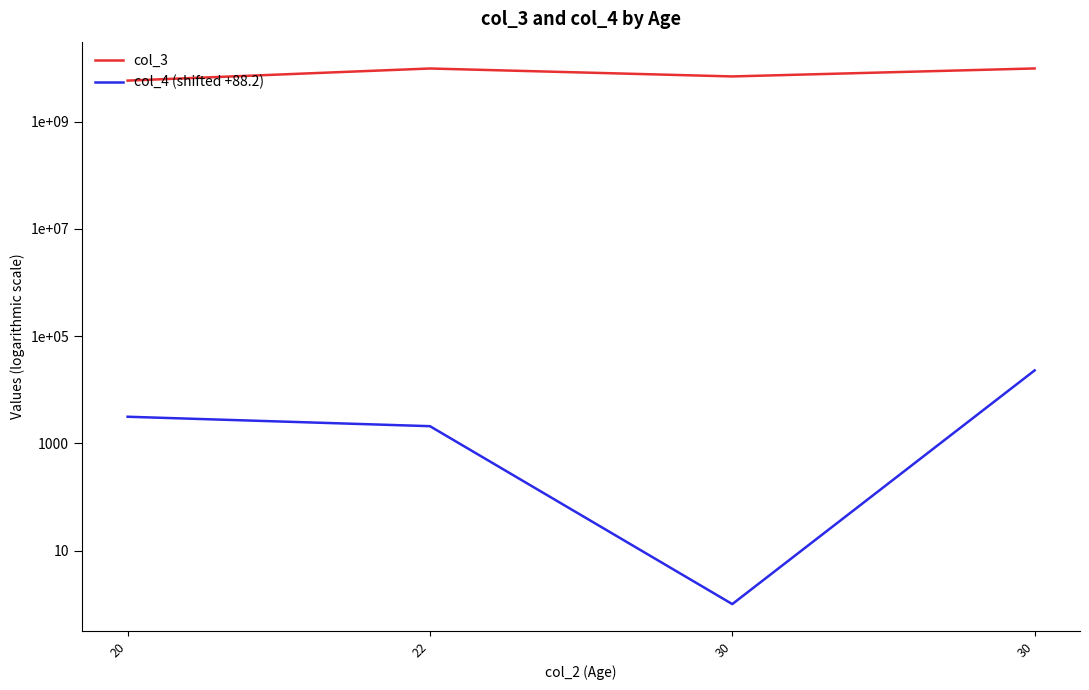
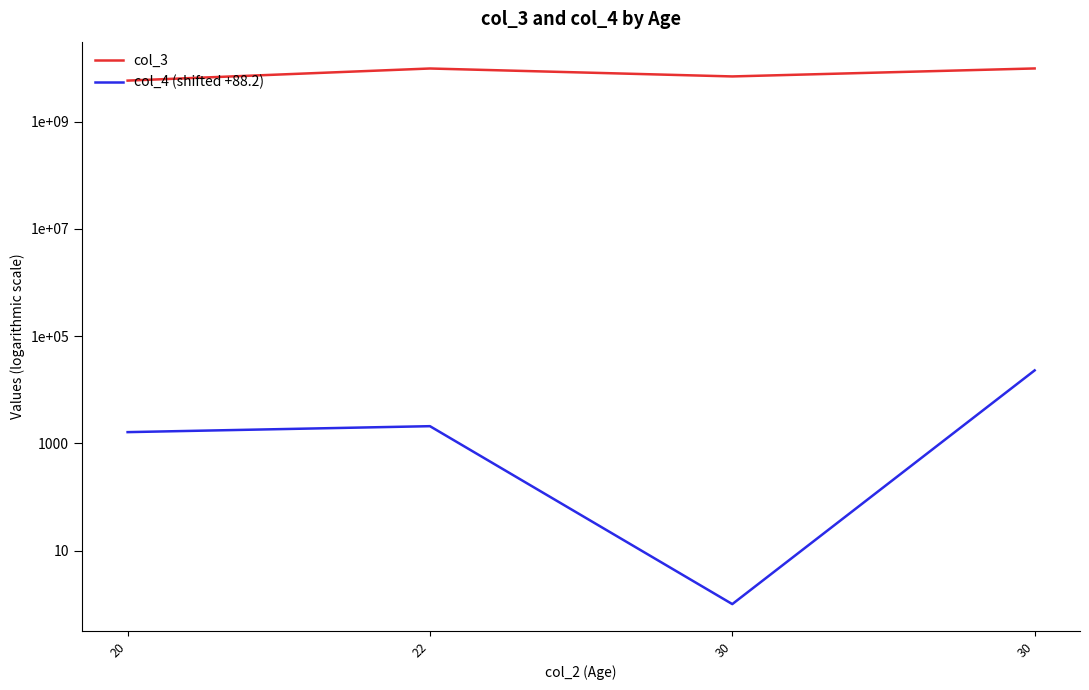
  {
    "col_3": {
      "20": 6000000000,
      "22": 10000000000
    },
    "col_4 (shifted +88.2)": {
-     "20": 3000,
+     "20": 1600,
      "22": 2100
    }
  }
